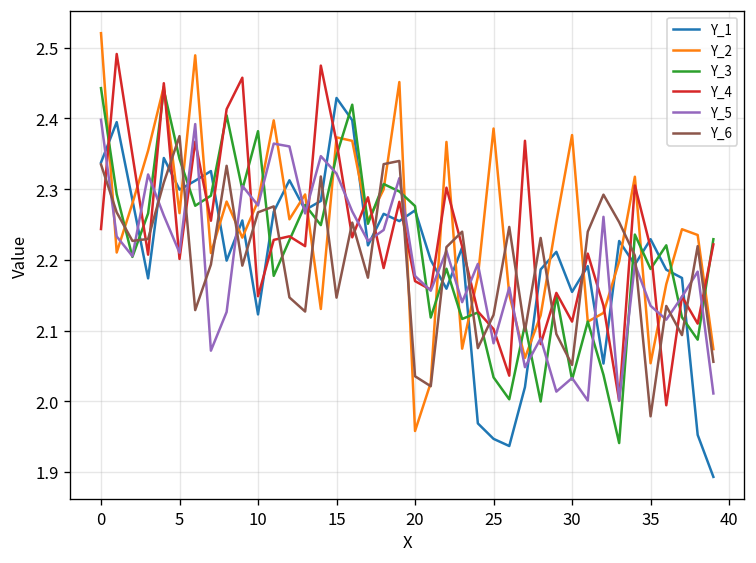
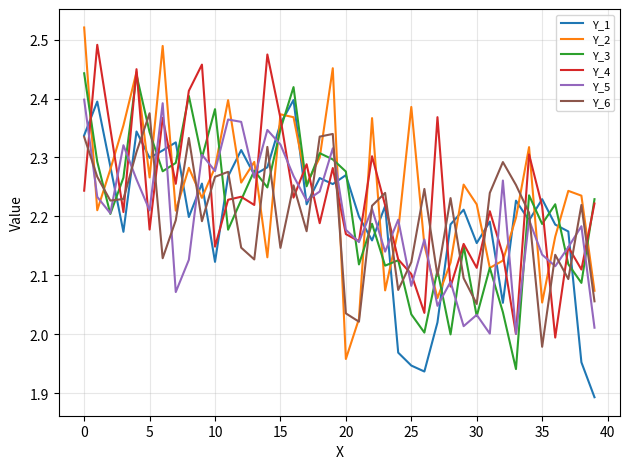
  {
    "Y_1": {
      "5": 2.30,
      "10": 2.12,
-     "15": 2.43,
+     "15": 2.36,
      "20": 2.27,
      "25": 1.95,
      "30": 2.15,
      "35": 2.23
    },
    "Y_2": {
      "0": 2.52,
      "5": 2.27,
      "10": 2.28,
      "15": 2.37,
      "20": 1.96,
      "25": 2.39,
-     "30": 2.38,
+     "30": 2.22,
      "35": 2.05
    },
    "Y_3": {
      "0": 2.44,
      "5": 2.34,
      "10": 2.38,
      "15": 2.35,
      "20": 2.28,
      "25": 2.03,
      "35": 2.19
    },
    "Y_4": {
      "0": 2.24,
-     "5": 2.20,
+     "5": 2.18,
      "10": 2.15,
      "15": 2.37,
      "20": 2.17,
      "25": 2.10,
      "30": 2.11,
      "35": 2.22
    },
    "Y_5": {
      "0": 2.40,
      "5": 2.21,
      "10": 2.28,
      "15": 2.32,
      "20": 2.18,
      "25": 2.08,
      "35": 2.14
    },
    "Y_6": {
      "5": 2.38,
      "10": 2.27,
      "15": 2.15,
      "20": 2.04,
      "25": 2.12,
      "30": 2.05,
      "35": 1.98
    }
  }
